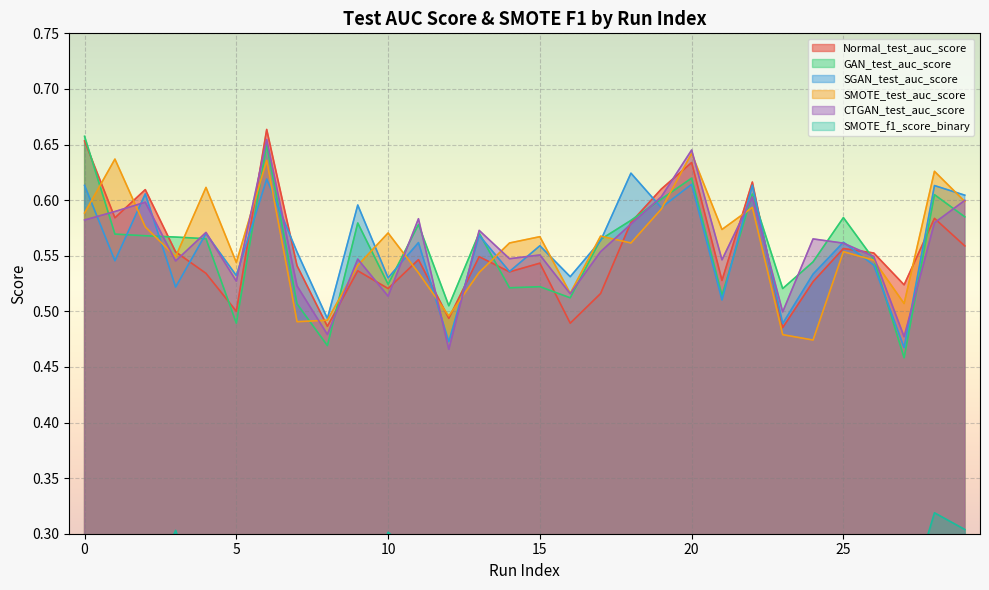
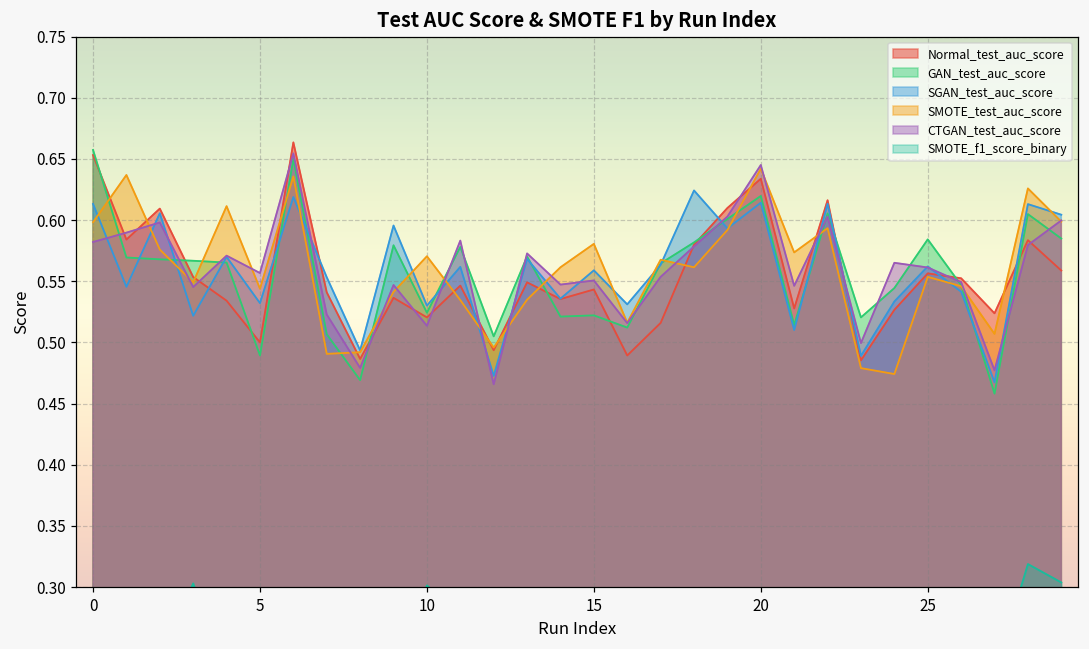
  {
    "Normal_test_auc_score": {
      "0": 0.653,
      "5": 0.500,
      "10": 0.520,
      "15": 0.543,
      "20": 0.634,
      "25": 0.556
    },
    "SMOTE_test_auc_score": {
-     "0": 0.588,
+     "0": 0.598,
      "5": 0.544,
      "10": 0.570,
-     "15": 0.567,
+     "15": 0.581,
      "20": 0.642,
      "25": 0.554
    },
    "CTGAN_test_auc_score": {
      "0": 0.582,
-     "5": 0.527,
+     "5": 0.557,
      "10": 0.514,
      "15": 0.551,
      "20": 0.645
    }
  }
